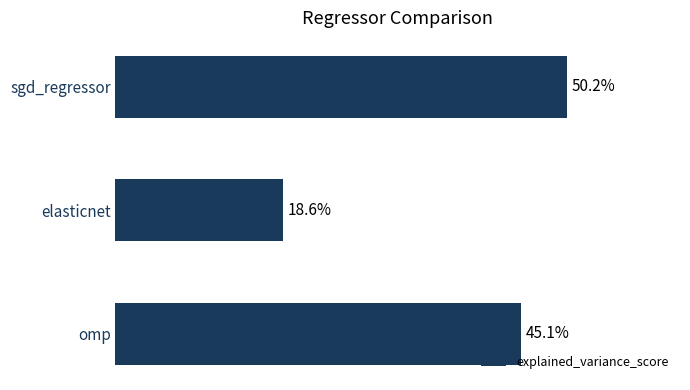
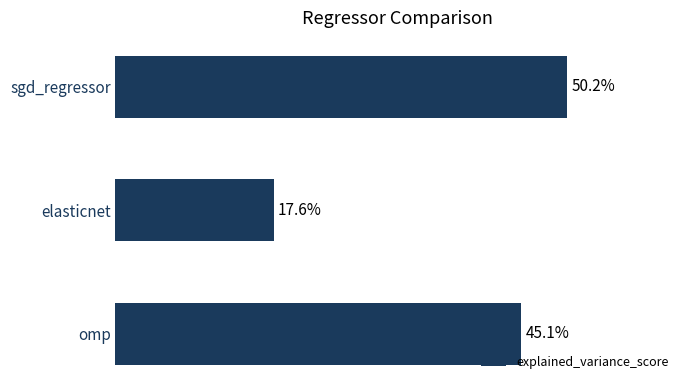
  {
    "sgd_regressor": "50.2%",
-   "elasticnet": "18.6%",
+   "elasticnet": "17.6%",
    "omp": "45.1%"
  }
